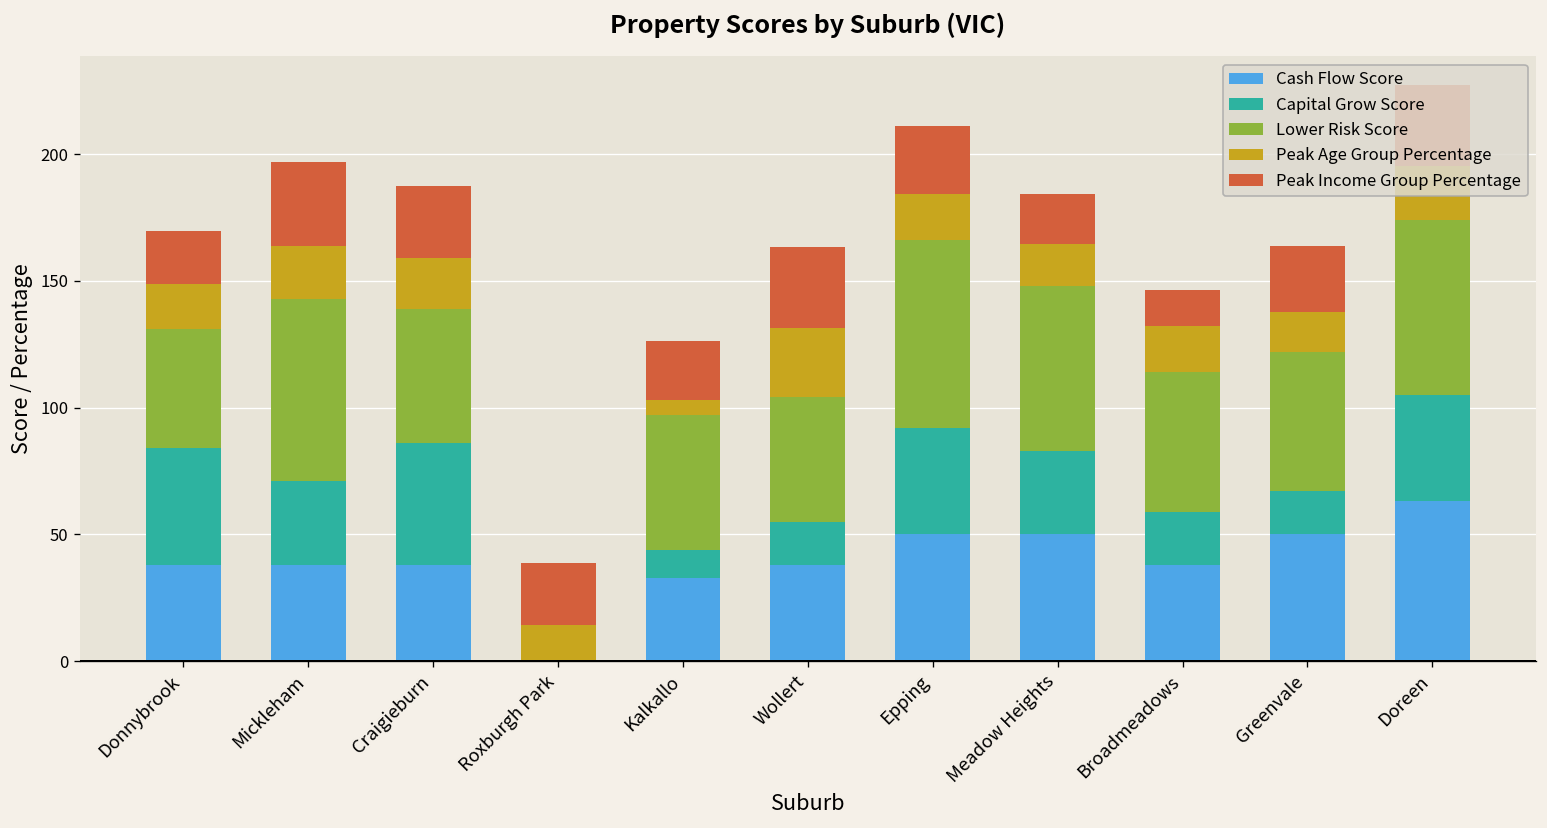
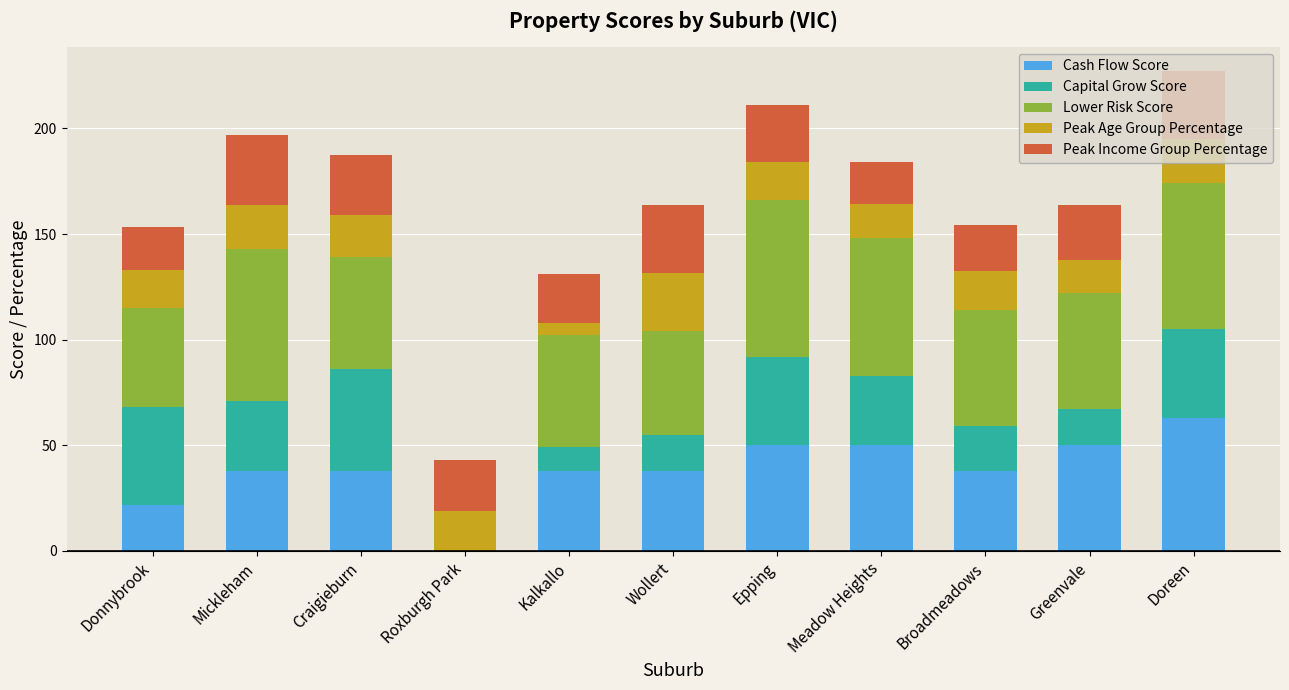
  {
    "Cash Flow Score": {
-     "Donnybrook": 38,
+     "Donnybrook": 22,
      "Mickleham": 38,
      "Craigieburn": 38,
      "Roxburgh Park": 0,
-     "Kalkallo": 33,
+     "Kalkallo": 38,
      "Wollert": 38,
      "Epping": 50,
      "Meadow Heights": 50,
      "Broadmeadows": 38,
      "Greenvale": 50,
      "Doreen": 63
    },
    "Capital Grow Score": {
      "Donnybrook": 46,
      "Mickleham": 33,
      "Craigieburn": 48,
      "Roxburgh Park": 0,
      "Kalkallo": 11,
      "Wollert": 17,
      "Epping": 42,
      "Meadow Heights": 33,
      "Broadmeadows": 21,
      "Greenvale": 17,
      "Doreen": 42
    },
    "Lower Risk Score": {
      "Donnybrook": 47,
      "Mickleham": 72,
      "Craigieburn": 53,
      "Roxburgh Park": 0,
      "Kalkallo": 53,
      "Wollert": 49,
      "Epping": 74,
      "Meadow Heights": 65,
      "Broadmeadows": 55,
      "Greenvale": 55,
      "Doreen": 69
    },
    "Peak Age Group Percentage": {
      "Donnybrook": 18,
      "Mickleham": 21,
      "Craigieburn": 20,
-     "Roxburgh Park": 14,
+     "Roxburgh Park": 19,
      "Kalkallo": 6,
      "Wollert": 28,
      "Epping": 18,
      "Meadow Heights": 16,
      "Broadmeadows": 18,
      "Greenvale": 16
    },
    "Peak Income Group Percentage": {
      "Donnybrook": 21,
      "Mickleham": 33,
      "Craigieburn": 28,
      "Roxburgh Park": 24,
      "Kalkallo": 23,
      "Wollert": 32,
      "Epping": 27,
      "Meadow Heights": 20,
-     "Broadmeadows": 14,
+     "Broadmeadows": 22,
      "Greenvale": 26
    }
  }
